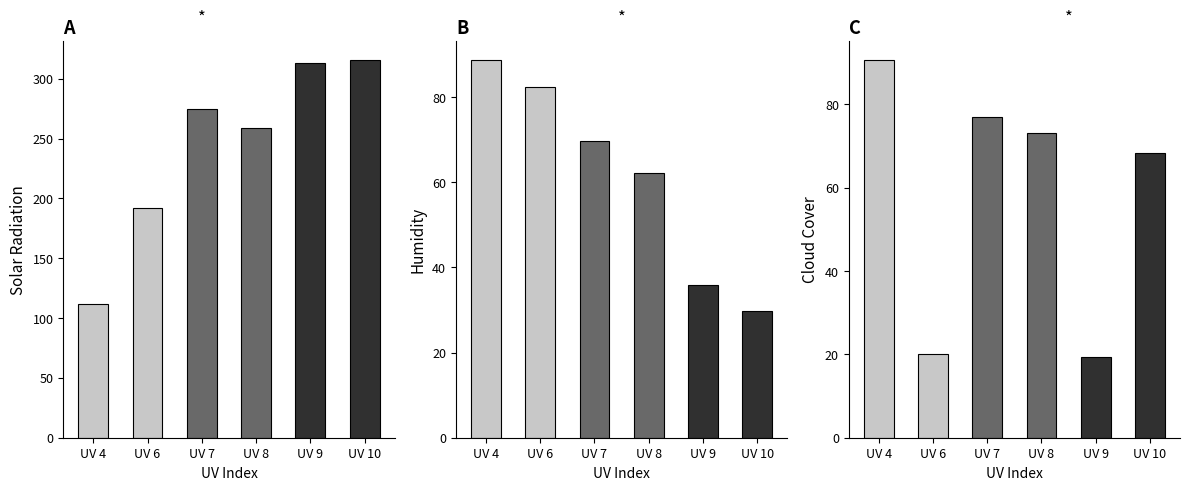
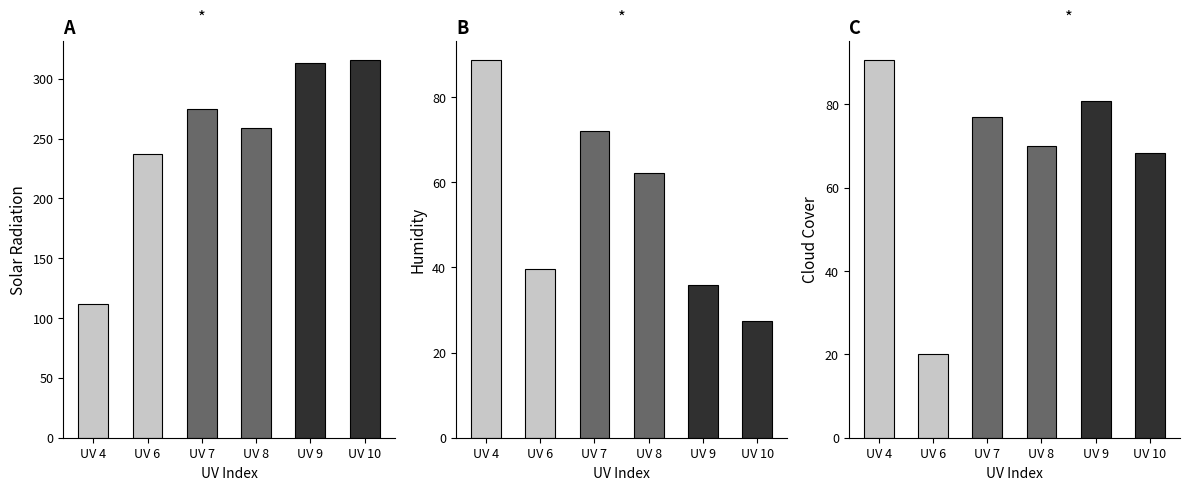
  {
    "A": {
      "UV 4": 112,
-     "UV 6": 192,
+     "UV 6": 237,
      "UV 7": 275,
      "UV 8": 259,
      "UV 9": 313,
      "UV 10": 316
    },
    "B": {
      "UV 4": 89,
-     "UV 6": 82,
-     "UV 7": 70,
+     "UV 6": 40,
+     "UV 7": 72,
      "UV 8": 62,
      "UV 9": 36,
-     "UV 10": 30
+     "UV 10": 28
    },
    "C": {
      "UV 4": 91,
      "UV 6": 20,
      "UV 7": 77,
-     "UV 8": 73,
-     "UV 9": 19,
+     "UV 8": 70,
+     "UV 9": 81,
      "UV 10": 68
    }
  }
